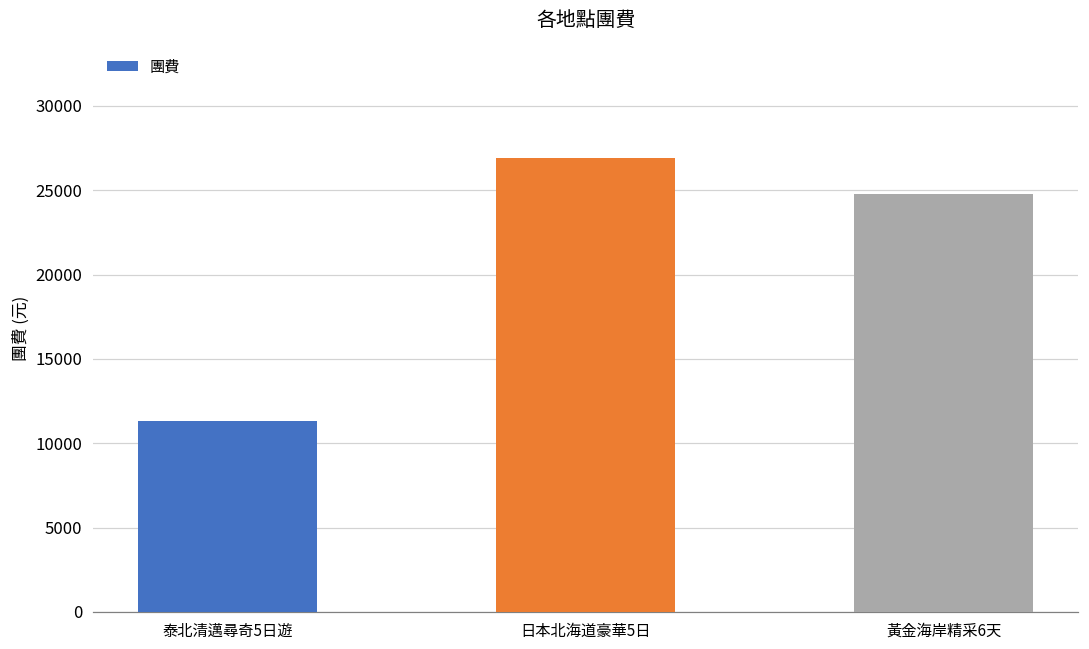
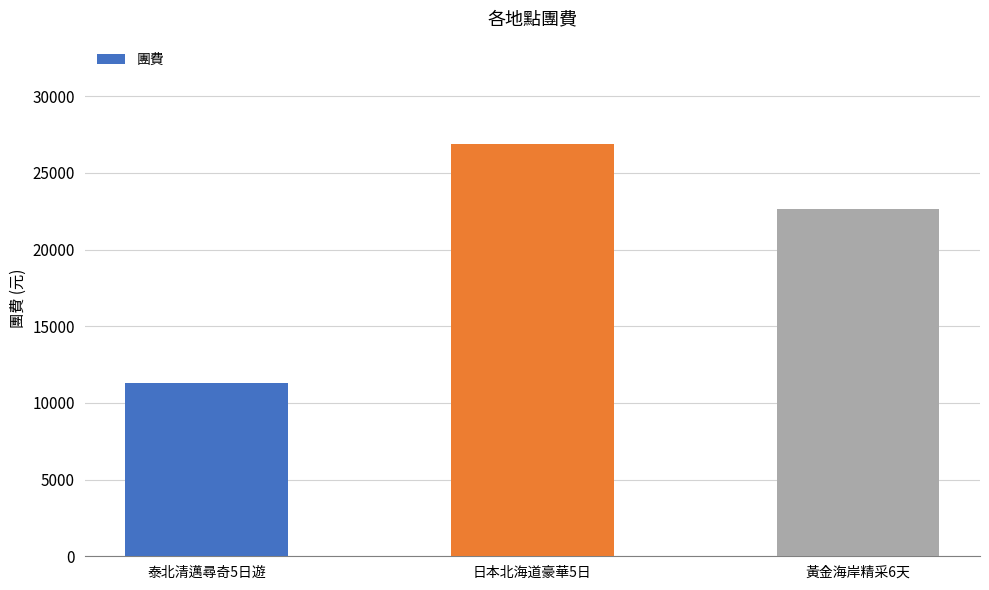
  {
    "泰北清邁尋奇5日遊": 11300,
    "日本北海道豪華5日": 26900,
-   "黃金海岸精采6天": 24800
+   "黃金海岸精采6天": 22700
  }
